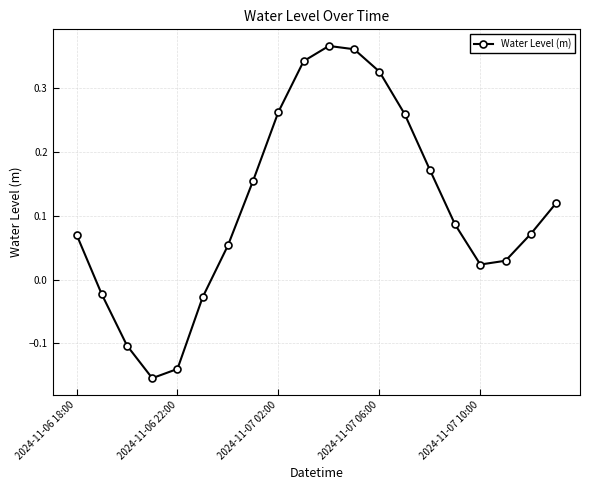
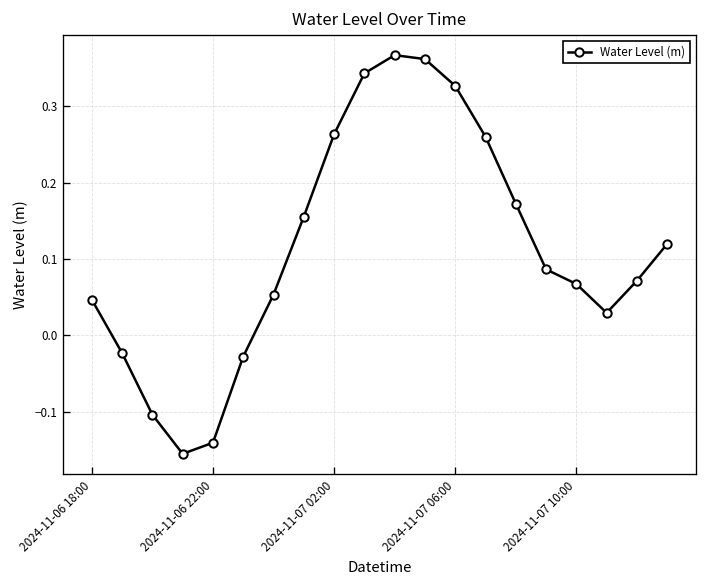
  {
-   "2024-11-06 18:00": 0.07,
+   "2024-11-06 18:00": 0.05,
    "2024-11-06 22:00": -0.14,
    "2024-11-07 02:00": 0.26,
    "2024-11-07 06:00": 0.33,
-   "2024-11-07 10:00": 0.02
+   "2024-11-07 10:00": 0.07
  }
